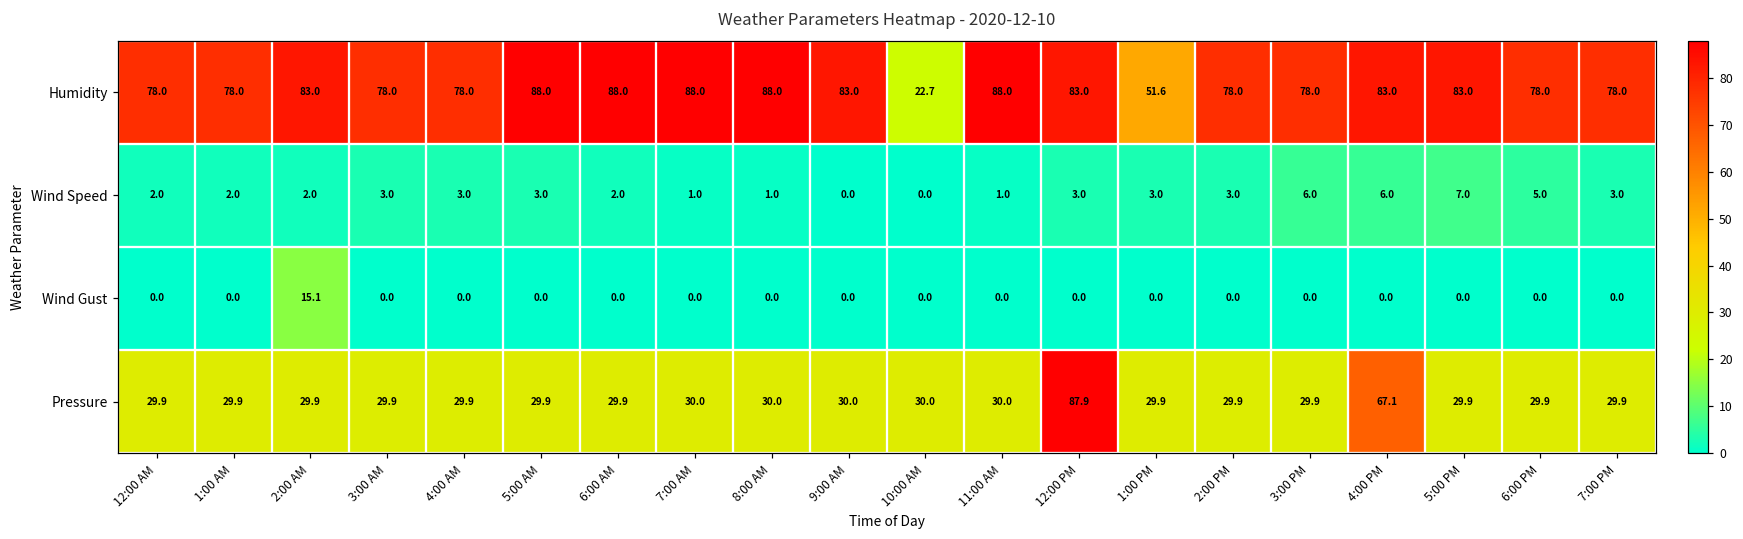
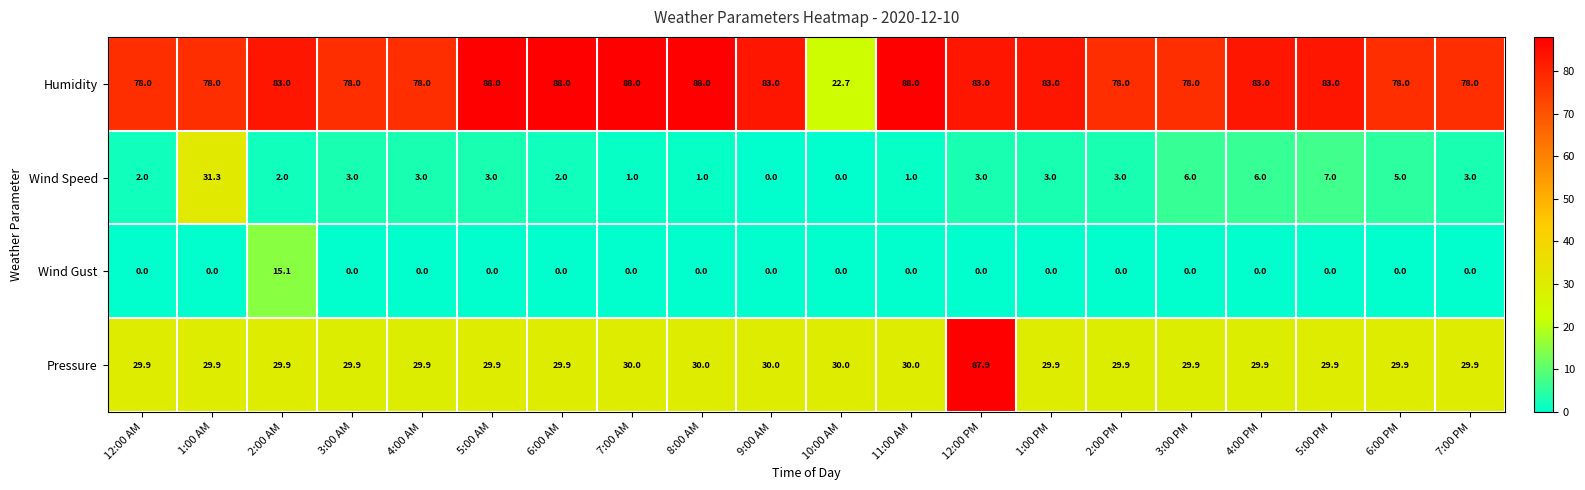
  {
    "Humidity": {
      "12:00 AM": 78.0,
      "1:00 AM": 78.0,
      "2:00 AM": 83.0,
      "3:00 AM": 78.0,
      "4:00 AM": 78.0,
      "5:00 AM": 88.0,
      "6:00 AM": 88.0,
      "7:00 AM": 88.0,
      "8:00 AM": 88.0,
      "9:00 AM": 83.0,
      "10:00 AM": 22.7,
      "11:00 AM": 88.0,
      "12:00 PM": 83.0,
-     "1:00 PM": 51.6,
+     "1:00 PM": 83.0,
      "2:00 PM": 78.0,
      "3:00 PM": 78.0,
      "4:00 PM": 83.0,
      "5:00 PM": 83.0,
      "6:00 PM": 78.0,
      "7:00 PM": 78.0
    },
    "Wind Speed": {
      "12:00 AM": 2.0,
-     "1:00 AM": 2.0,
+     "1:00 AM": 31.3,
      "2:00 AM": 2.0,
      "3:00 AM": 3.0,
      "4:00 AM": 3.0,
      "5:00 AM": 3.0,
      "6:00 AM": 2.0,
      "7:00 AM": 1.0,
      "8:00 AM": 1.0,
      "9:00 AM": 0.0,
      "10:00 AM": 0.0,
      "11:00 AM": 1.0,
      "12:00 PM": 3.0,
      "1:00 PM": 3.0,
      "2:00 PM": 3.0,
      "3:00 PM": 6.0,
      "4:00 PM": 6.0,
      "5:00 PM": 7.0,
      "6:00 PM": 5.0,
      "7:00 PM": 3.0
    },
    "Wind Gust": {
      "12:00 AM": 0.0,
      "1:00 AM": 0.0,
      "2:00 AM": 15.1,
      "3:00 AM": 0.0,
      "4:00 AM": 0.0,
      "5:00 AM": 0.0,
      "6:00 AM": 0.0,
      "7:00 AM": 0.0,
      "8:00 AM": 0.0,
      "9:00 AM": 0.0,
      "10:00 AM": 0.0,
      "11:00 AM": 0.0,
      "12:00 PM": 0.0,
      "1:00 PM": 0.0,
      "2:00 PM": 0.0,
      "3:00 PM": 0.0,
      "4:00 PM": 0.0,
      "5:00 PM": 0.0,
      "6:00 PM": 0.0,
      "7:00 PM": 0.0
    },
    "Pressure": {
      "12:00 AM": 29.9,
      "1:00 AM": 29.9,
      "2:00 AM": 29.9,
      "3:00 AM": 29.9,
      "4:00 AM": 29.9,
      "5:00 AM": 29.9,
      "6:00 AM": 29.9,
      "7:00 AM": 30.0,
      "8:00 AM": 30.0,
      "9:00 AM": 30.0,
      "10:00 AM": 30.0,
      "11:00 AM": 30.0,
      "12:00 PM": 87.9,
      "1:00 PM": 29.9,
      "2:00 PM": 29.9,
      "3:00 PM": 29.9,
-     "4:00 PM": 67.1,
+     "4:00 PM": 29.9,
      "5:00 PM": 29.9,
      "6:00 PM": 29.9,
      "7:00 PM": 29.9
    }
  }
